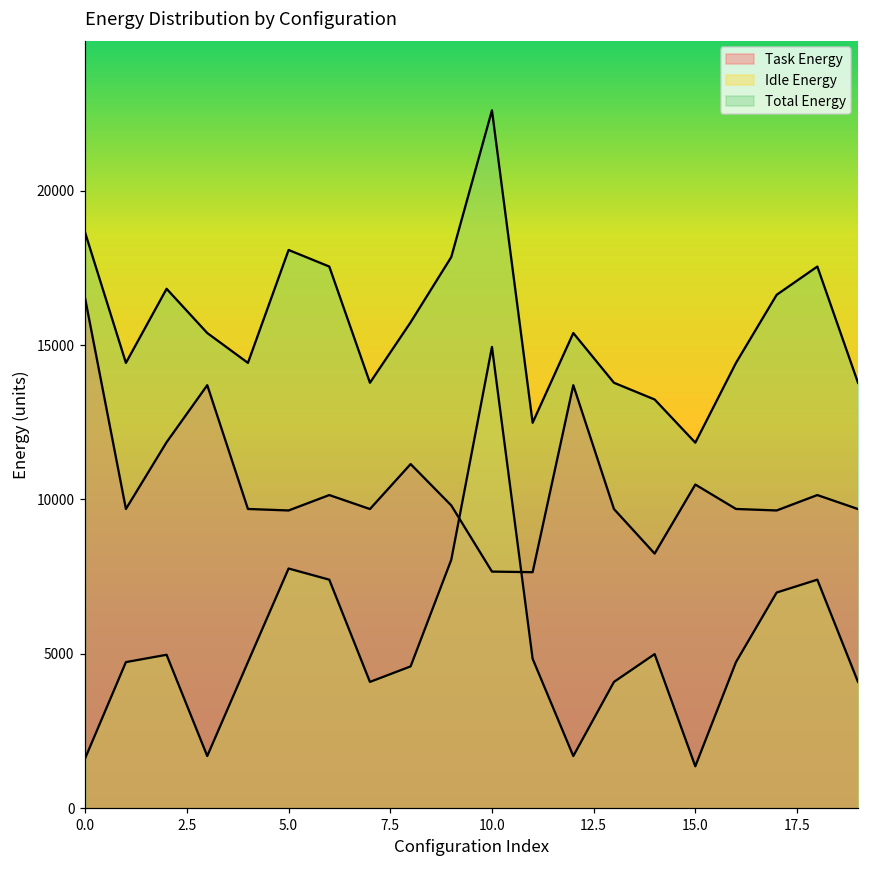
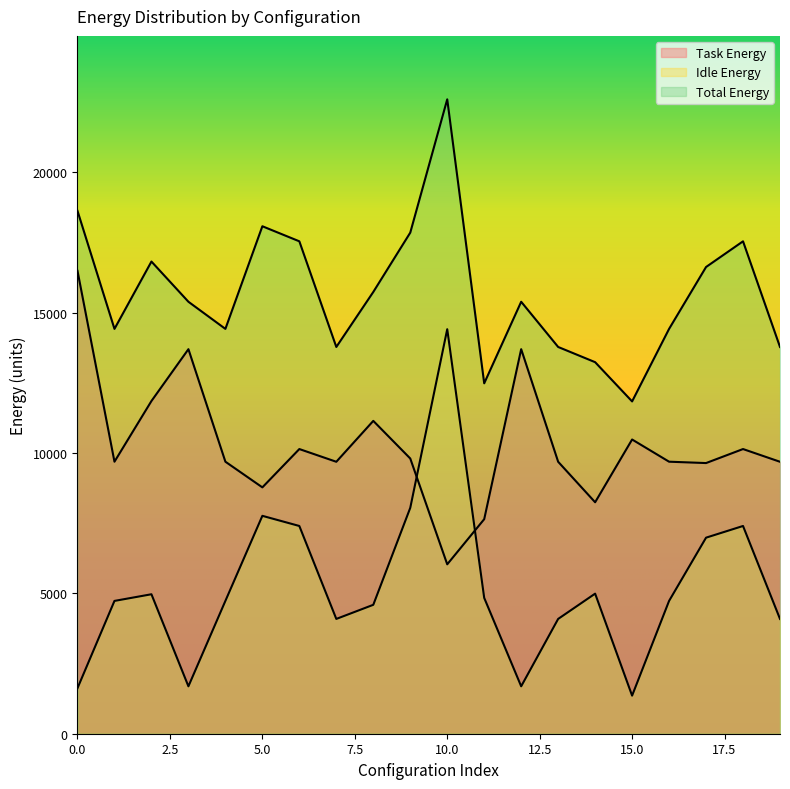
  {
    "Task Energy": {
      "0.0": 16500,
-     "5.0": 9600,
-     "10.0": 7700,
+     "5.0": 8800,
+     "10.0": 6000,
      "15.0": 10500
    },
    "Idle Energy": {
      "0.0": 1600,
      "5.0": 7800,
-     "10.0": 14900,
+     "10.0": 14400,
      "15.0": 1400
    },
    "Total Energy": {
      "0.0": 18600,
      "5.0": 18100,
      "10.0": 22600,
      "15.0": 11800
    }
  }
